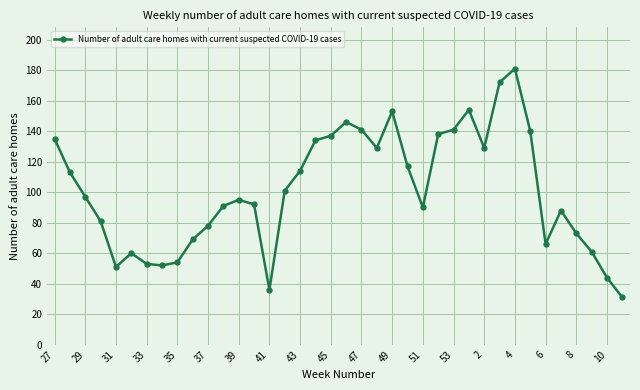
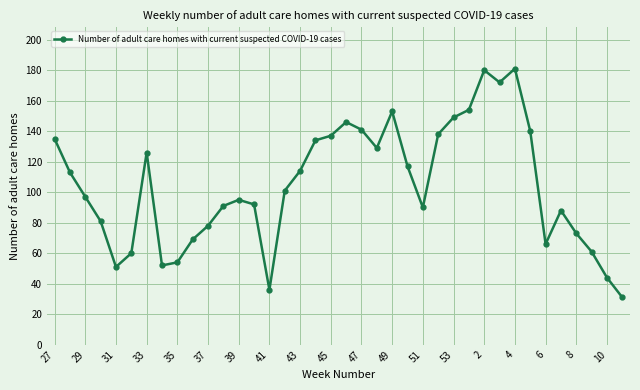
  {
    "27": 135,
    "29": 97,
    "31": 51,
-   "33": 53,
+   "33": 126,
    "35": 54,
    "37": 78,
    "39": 95,
    "41": 36,
    "43": 114,
    "45": 137,
    "47": 141,
    "49": 153,
    "51": 90,
-   "53": 141,
-   "2": 129,
+   "53": 149,
+   "2": 180,
    "4": 181,
    "6": 66,
    "8": 73,
    "10": 44
  }
